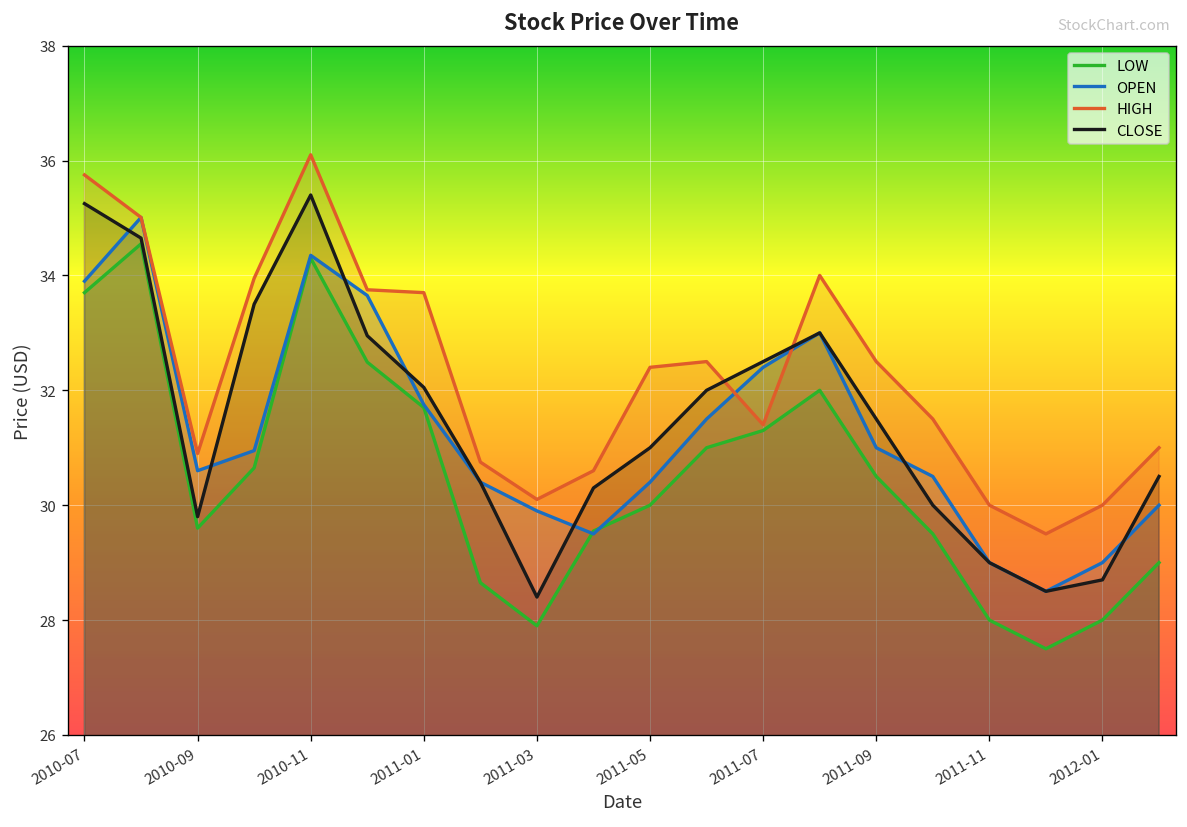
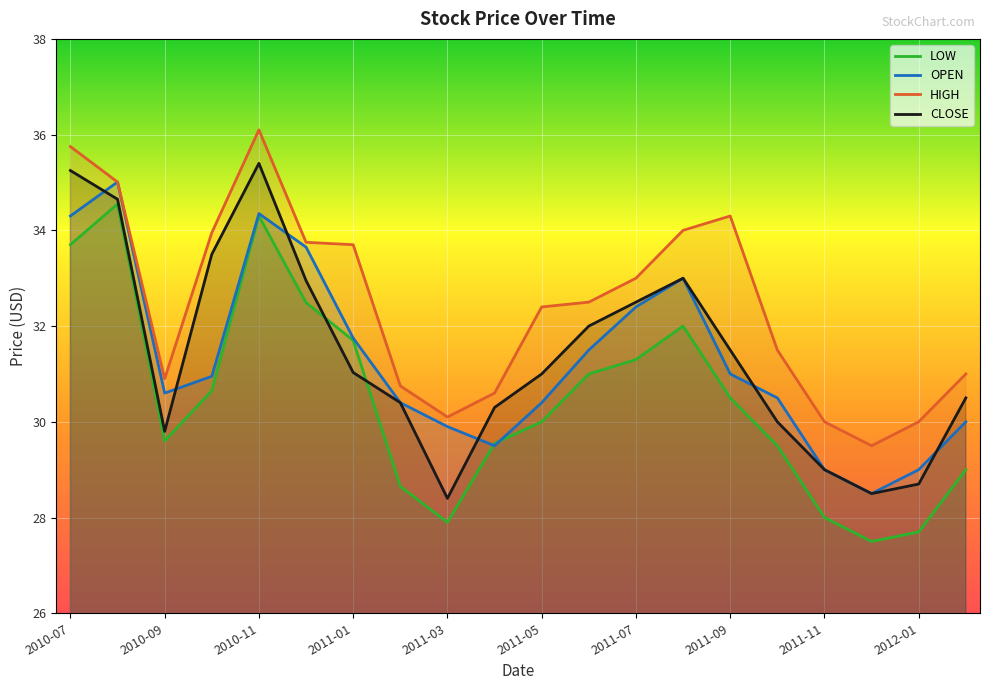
  {
    "LOW": {
      "2010-07": 33.7,
      "2010-09": 29.6,
      "2011-03": 27.9,
      "2011-05": 30.0,
      "2011-07": 31.3,
      "2011-09": 30.5,
      "2011-11": 28.0,
-     "2012-01": 28.0
+     "2012-01": 27.7
    },
    "OPEN": {
-     "2010-07": 33.9,
+     "2010-07": 34.3,
      "2010-09": 30.6,
      "2011-03": 29.9,
      "2011-05": 30.4,
      "2011-07": 32.4,
      "2011-09": 31.0,
      "2012-01": 29.0
    },
    "HIGH": {
      "2010-07": 35.8,
      "2010-09": 30.9,
      "2010-11": 36.1,
      "2011-01": 33.7,
      "2011-03": 30.1,
      "2011-05": 32.4,
-     "2011-07": 31.4,
-     "2011-09": 32.5,
+     "2011-07": 33.0,
+     "2011-09": 34.3,
      "2011-11": 30.0,
      "2012-01": 30.0
    },
    "CLOSE": {
      "2010-07": 35.3,
      "2010-09": 29.8,
      "2010-11": 35.4,
-     "2011-01": 32.1,
+     "2011-01": 31.0,
      "2011-03": 28.4,
      "2011-05": 31.0,
      "2011-07": 32.5,
      "2011-09": 31.5,
      "2012-01": 28.7
    }
  }
